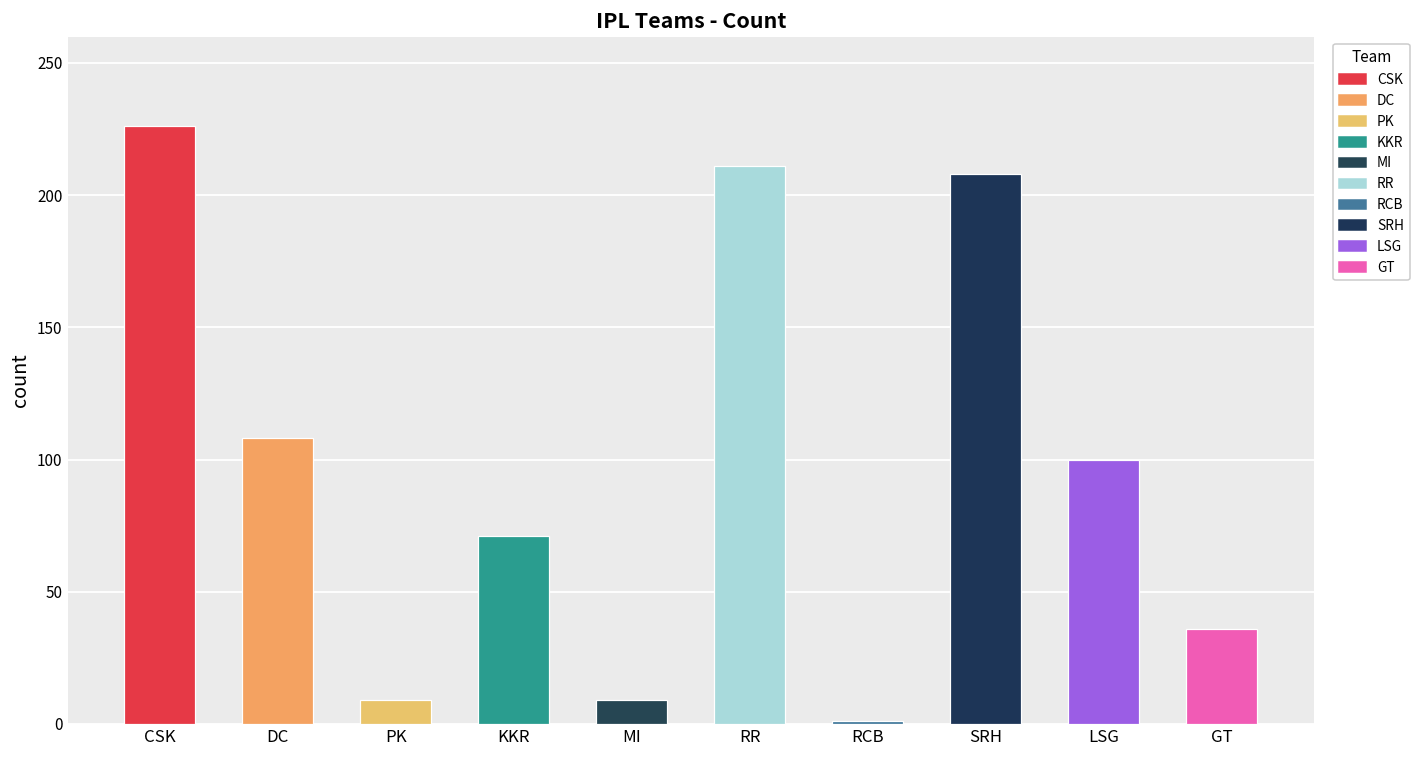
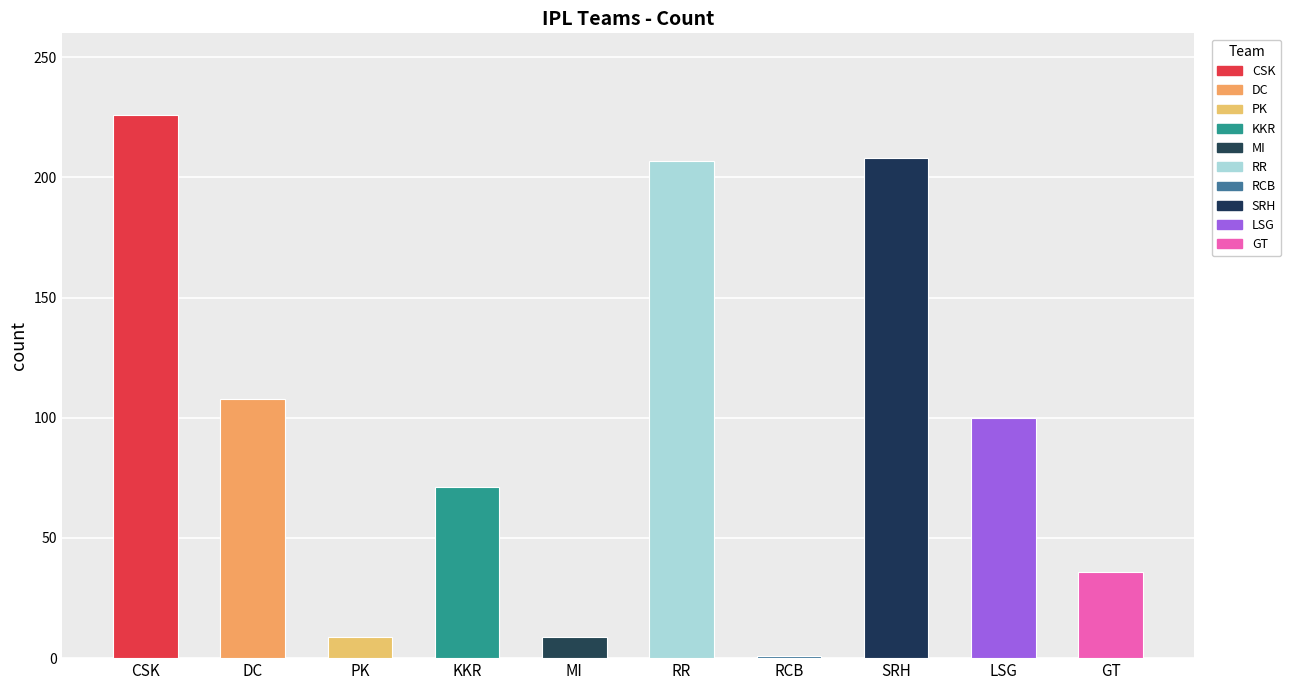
  {
    "CSK": 226,
    "DC": 108,
    "PK": 9,
    "KKR": 71,
    "MI": 9,
-   "RR": 211,
+   "RR": 207,
    "SRH": 208,
    "LSG": 100,
    "GT": 36
  }
